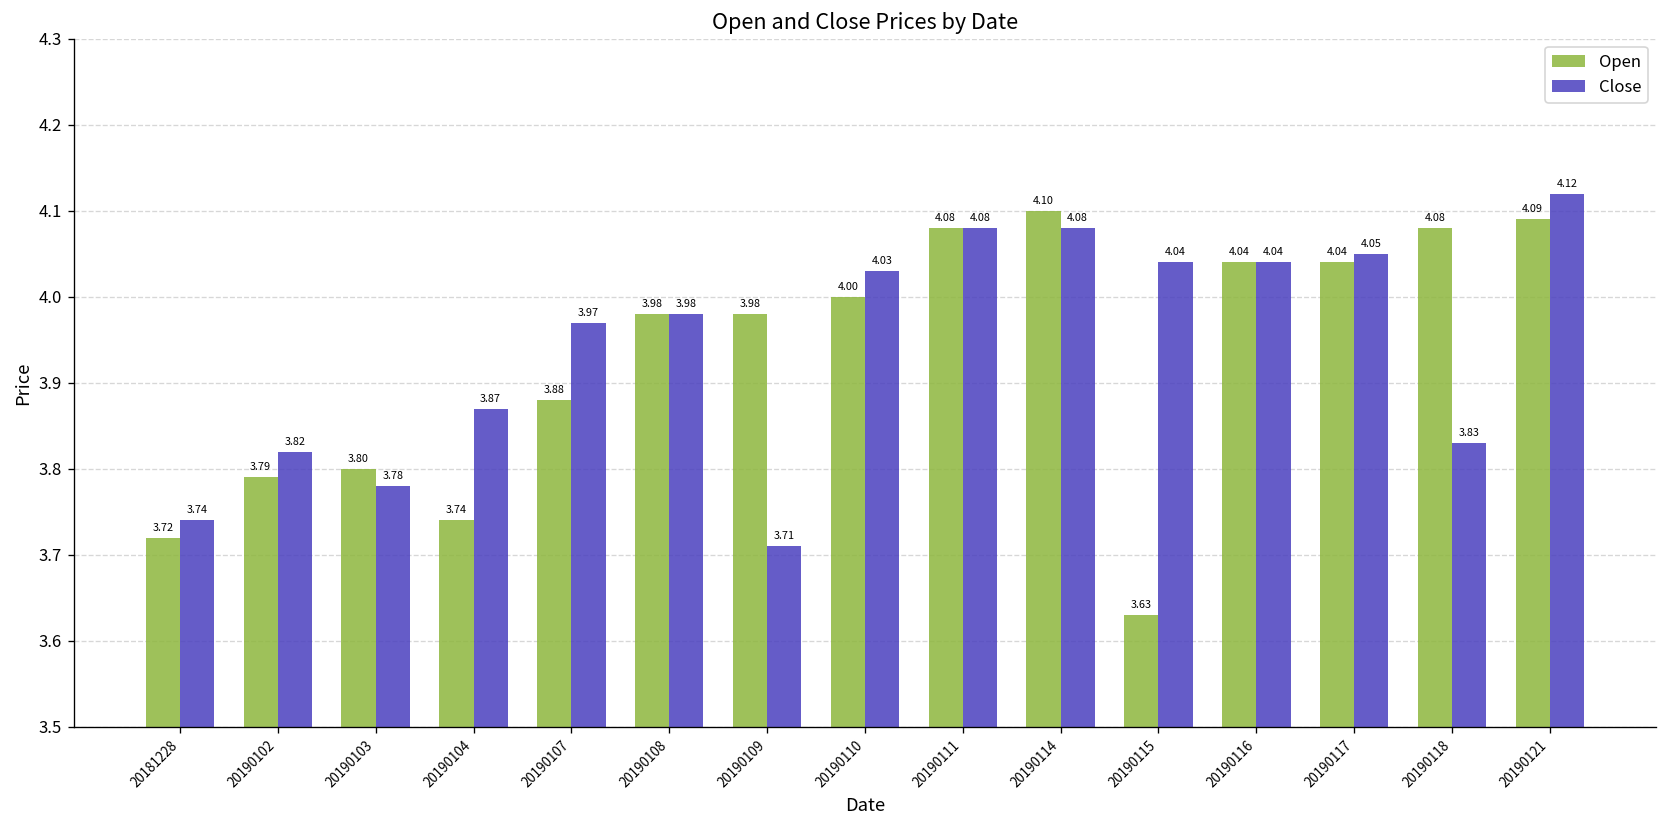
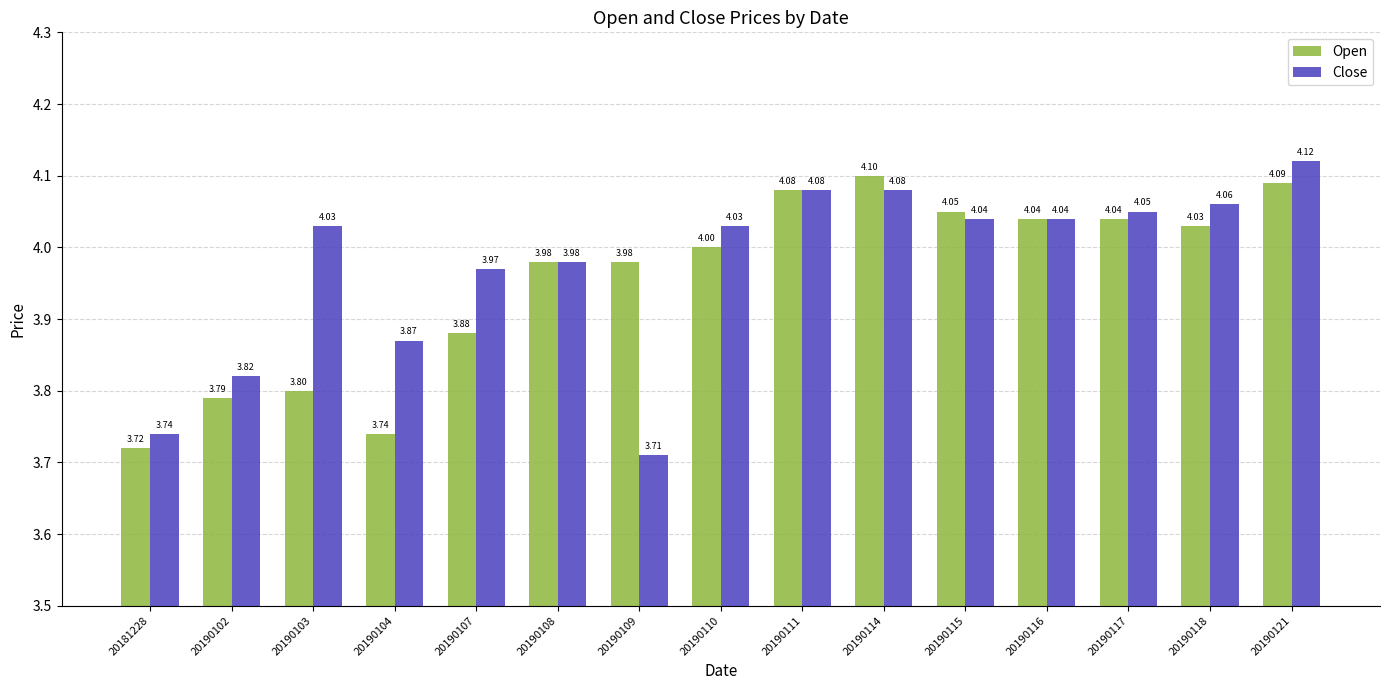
  {
    "Open": {
      "20181228": 3.72,
      "20190102": 3.79,
      "20190103": 3.80,
      "20190104": 3.74,
      "20190107": 3.88,
      "20190108": 3.98,
      "20190109": 3.98,
      "20190110": 4.00,
      "20190111": 4.08,
      "20190114": 4.10,
-     "20190115": 3.63,
+     "20190115": 4.05,
      "20190116": 4.04,
      "20190117": 4.04,
-     "20190118": 4.08,
+     "20190118": 4.03,
      "20190121": 4.09
    },
    "Close": {
      "20181228": 3.74,
      "20190102": 3.82,
-     "20190103": 3.78,
+     "20190103": 4.03,
      "20190104": 3.87,
      "20190107": 3.97,
      "20190108": 3.98,
      "20190109": 3.71,
      "20190110": 4.03,
      "20190111": 4.08,
      "20190114": 4.08,
      "20190115": 4.04,
      "20190116": 4.04,
      "20190117": 4.05,
-     "20190118": 3.83,
+     "20190118": 4.06,
      "20190121": 4.12
    }
  }
